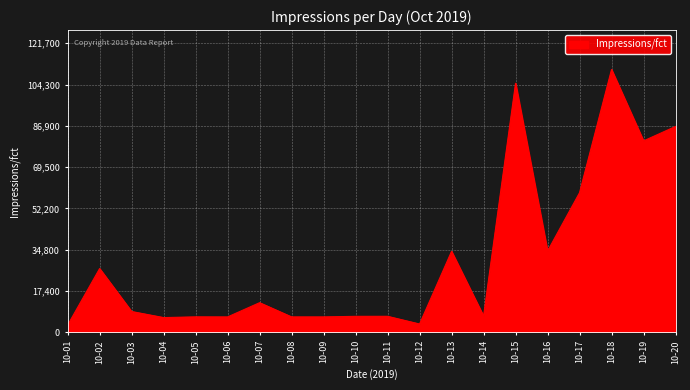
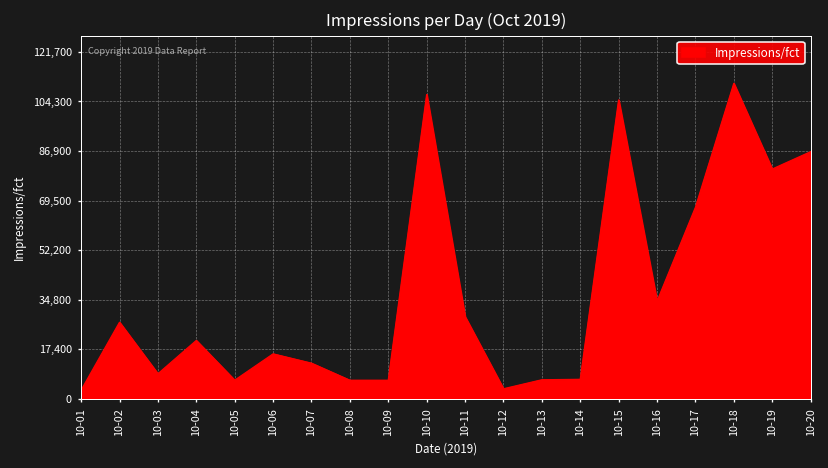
  {
    "10-01": "3,000",
    "10-02": "27,000",
    "10-03": "9,000",
-   "10-04": "6,000",
+   "10-04": "20,000",
    "10-05": "7,000",
-   "10-06": "7,000",
+   "10-06": "16,000",
    "10-07": "12,000",
    "10-08": "7,000",
    "10-09": "7,000",
-   "10-10": "7,000",
-   "10-11": "7,000",
+   "10-10": "107,000",
+   "10-11": "29,000",
    "10-12": "4,000",
-   "10-13": "34,000",
+   "10-13": "7,000",
    "10-14": "7,000",
    "10-15": "105,000",
    "10-16": "34,000",
-   "10-17": "59,000",
+   "10-17": "67,000",
    "10-18": "111,000",
    "10-19": "81,000",
    "10-20": "87,000"
  }
